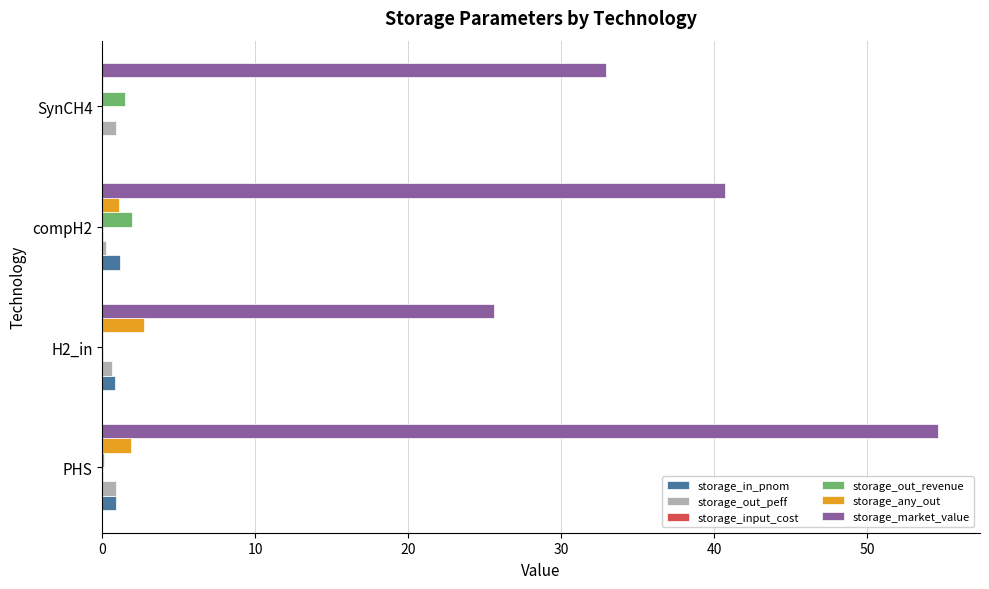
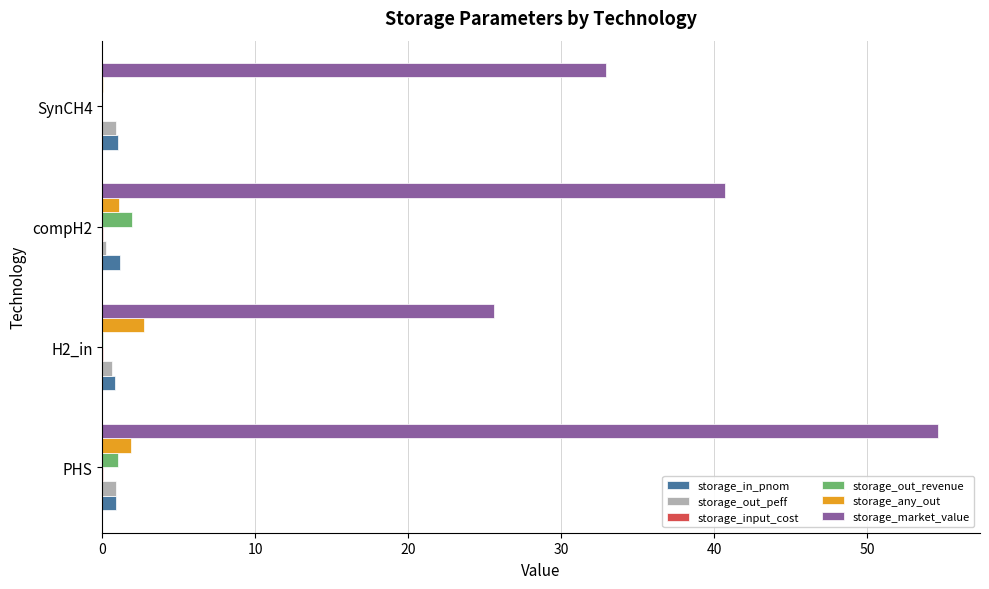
  {
    "storage_in_pnom": {
-     "SynCH4": 0.0,
+     "SynCH4": 1.0,
      "compH2": 1.2,
      "H2_in": 0.8,
      "PHS": 0.9
    },
    "storage_out_peff": {
      "SynCH4": 0.9,
      "compH2": 0.3,
      "H2_in": 0.6,
      "PHS": 0.9
    },
    "storage_out_revenue": {
-     "SynCH4": 1.5,
+     "SynCH4": 0.0,
      "compH2": 1.9,
-     "PHS": 0.1
+     "PHS": 1.0
    },
    "storage_any_out": {
      "compH2": 1.1,
      "H2_in": 2.7,
      "PHS": 1.9
    },
    "storage_market_value": {
      "SynCH4": 32.9,
      "compH2": 40.7,
      "H2_in": 25.6,
      "PHS": 54.7
    }
  }
